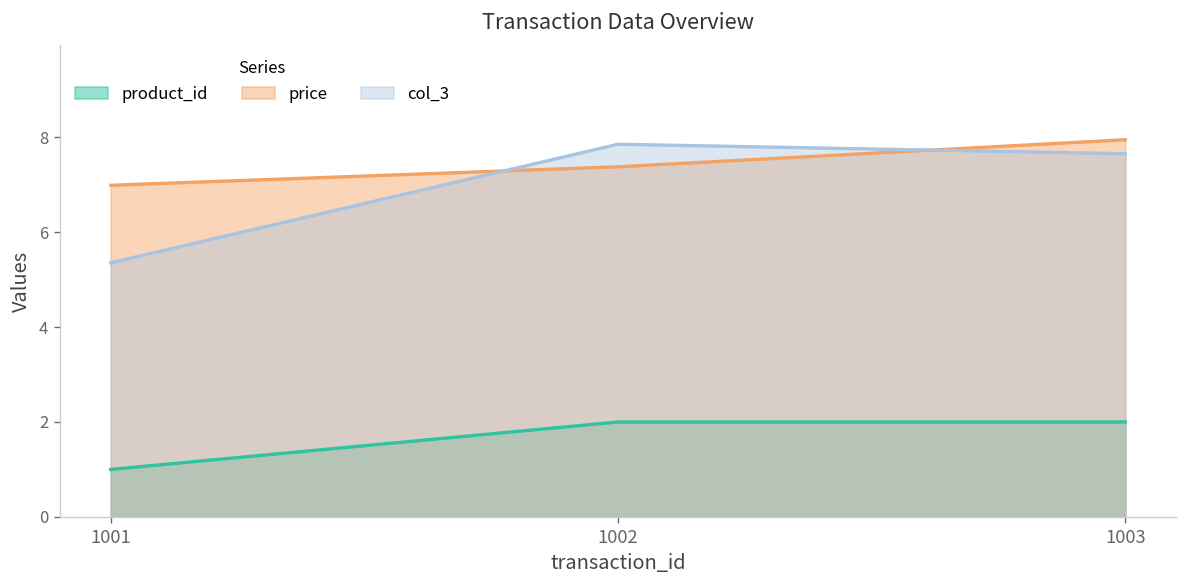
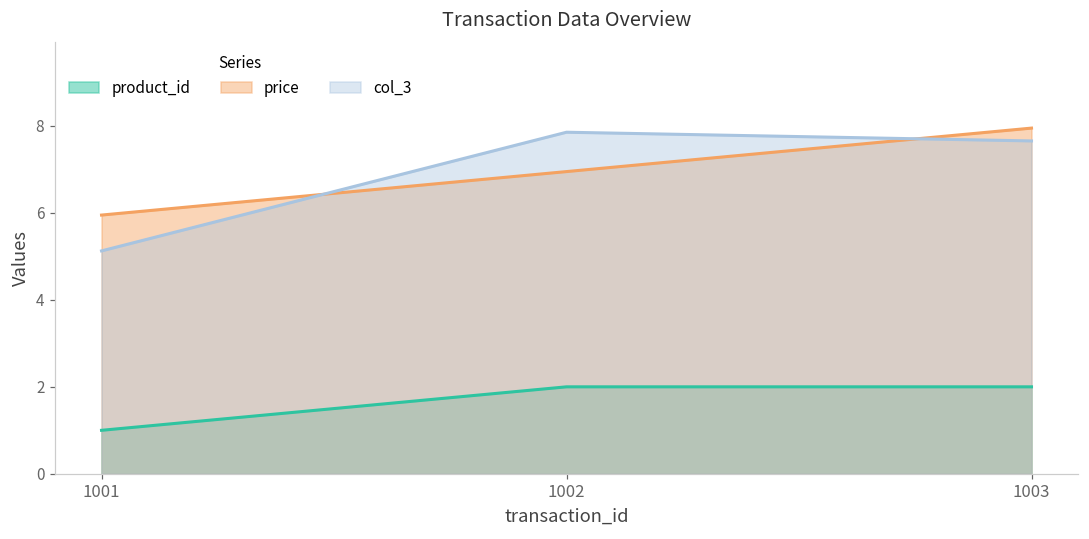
  {
    "product_id": {
      "1001": 1.0,
      "1002": 2.0,
      "1003": 2.0
    },
    "price": {
-     "1001": 7.0,
-     "1002": 7.4,
+     "1001": 6.0,
+     "1002": 7.0,
      "1003": 8.0
    },
    "col_3": {
-     "1001": 5.4,
+     "1001": 5.1,
      "1002": 7.9,
      "1003": 7.7
    }
  }
